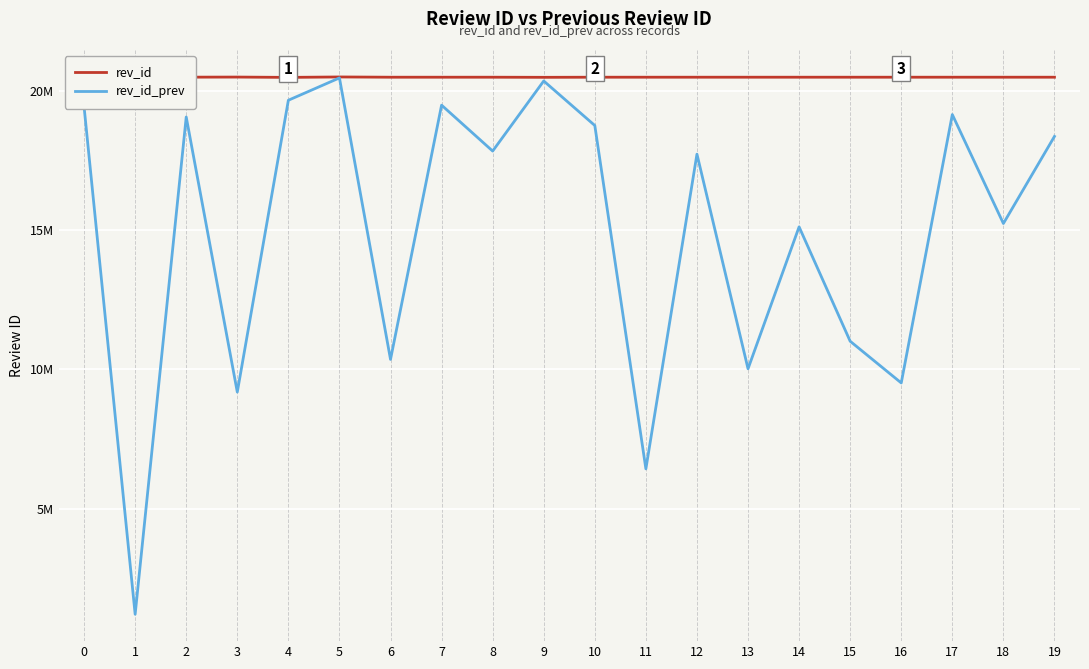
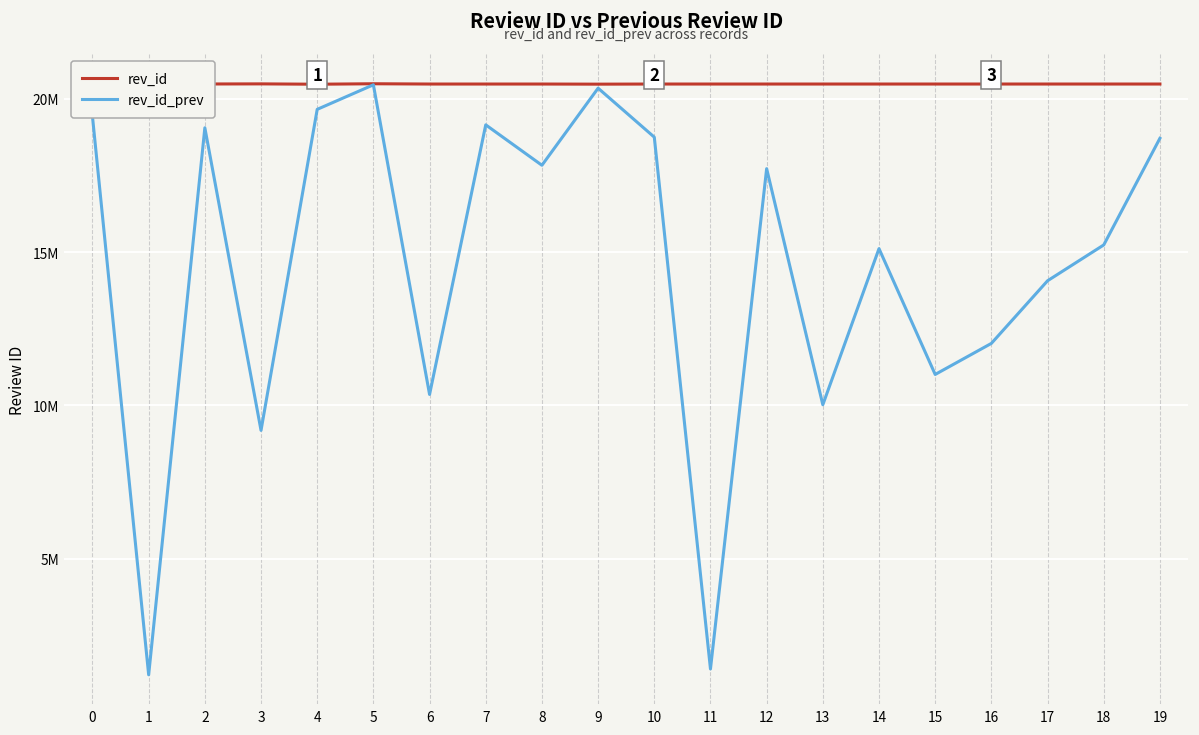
  {
    "rev_id": {
      "3": 20500000,
      "6": 20500000,
      "7": 20500000,
      "8": 20500000,
      "9": 20500000,
      "11": 20500000,
      "12": 20500000,
      "13": 20500000,
      "14": 20500000,
      "15": 20500000,
      "17": 20500000,
      "18": 20500000,
      "19": 20500000
    },
    "rev_id_prev": {
      "1": 1200000,
      "2": 19100000,
      "3": 9200000,
      "4": 19700000,
      "6": 10400000,
-     "7": 19500000,
+     "7": 19200000,
      "8": 17800000,
      "9": 20300000,
      "10": 18800000,
-     "11": 6400000,
+     "11": 1400000,
      "12": 17700000,
      "13": 10000000,
      "14": 15100000,
      "15": 11000000,
-     "16": 9500000,
-     "17": 19100000,
+     "16": 12000000,
+     "17": 14100000,
      "18": 15200000,
-     "19": 18400000
+     "19": 18700000
    }
  }
